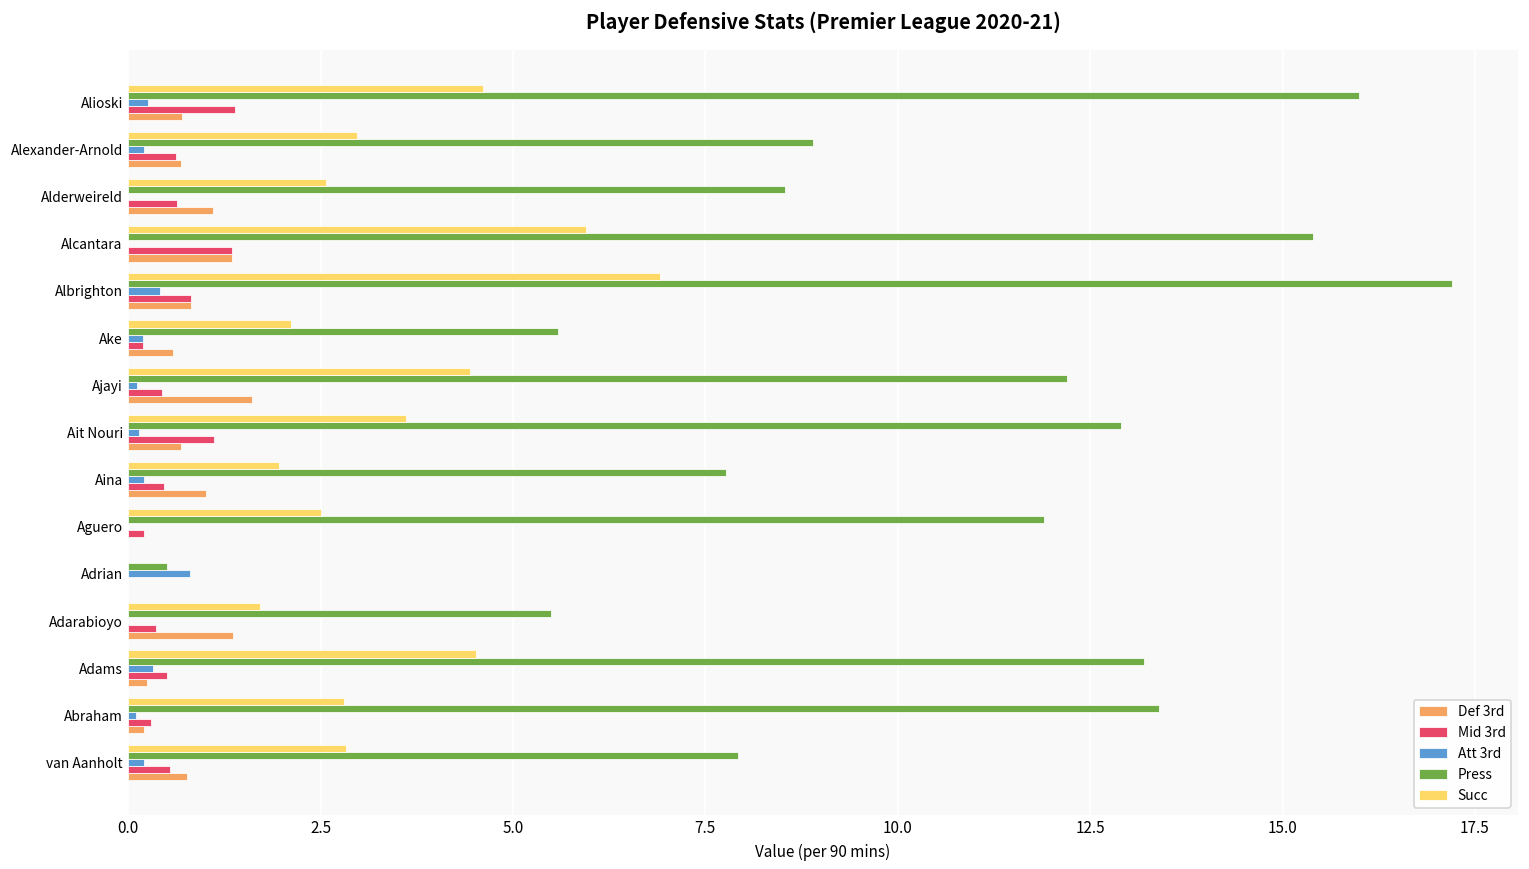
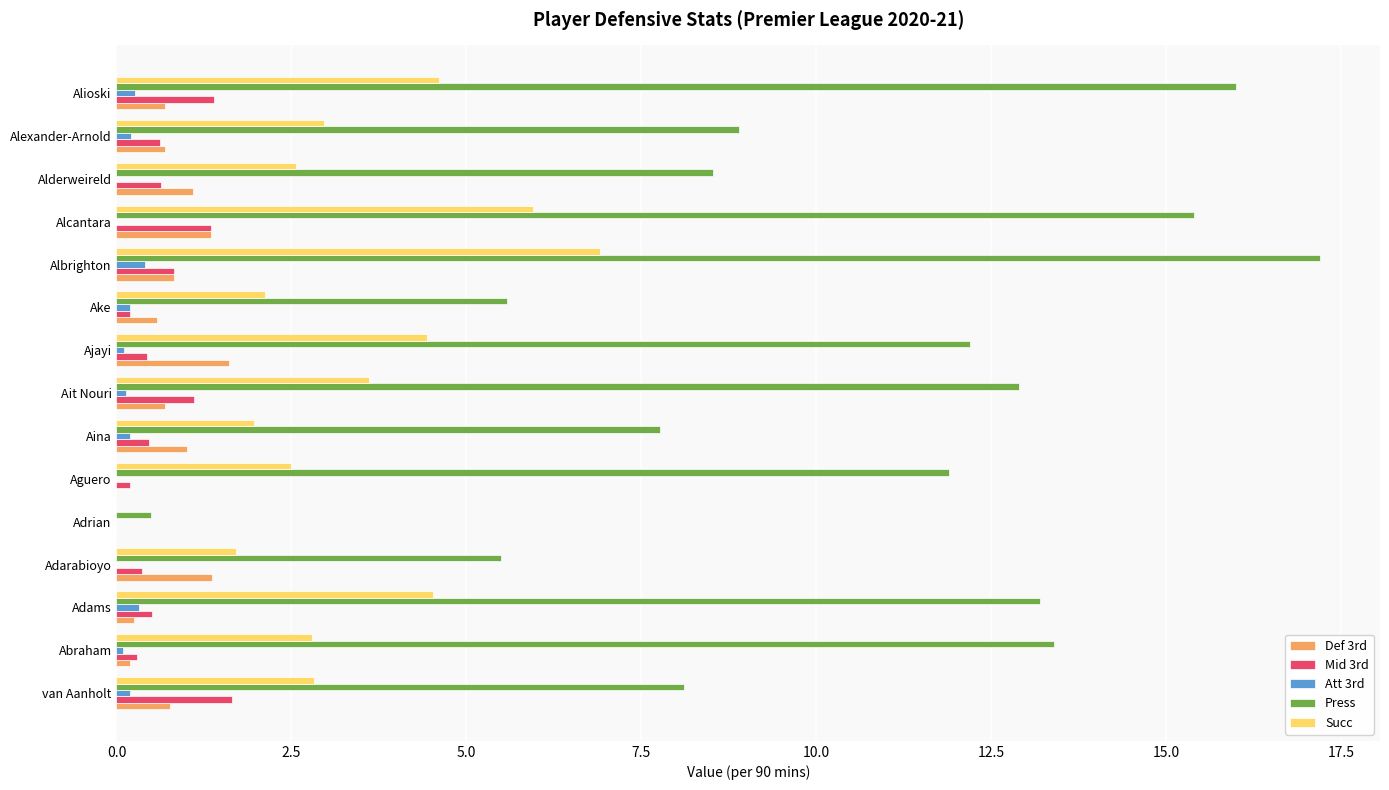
  {
    "Mid 3rd": {
      "Alioski": 1.4,
      "Alexander-Arnold": 0.6,
      "Alderweireld": 0.6,
      "Alcantara": 1.4,
      "Albrighton": 0.8,
      "Ake": 0.2,
      "Ajayi": 0.4,
      "Ait Nouri": 1.1,
      "Aina": 0.5,
      "Aguero": 0.2,
      "Adrian": 0.0,
      "Adarabioyo": 0.4,
      "Adams": 0.5,
      "Abraham": 0.3,
-     "van Aanholt": 0.5
+     "van Aanholt": 1.7
    },
    "Att 3rd": {
      "Alioski": 0.3,
      "Alexander-Arnold": 0.2,
      "Alderweireld": 0.0,
      "Alcantara": 0.0,
      "Albrighton": 0.4,
      "Ake": 0.2,
      "Ajayi": 0.1,
      "Ait Nouri": 0.1,
      "Aina": 0.2,
      "Aguero": 0.0,
-     "Adrian": 0.8,
+     "Adrian": 0.0,
      "Adarabioyo": 0.0,
      "Adams": 0.3,
      "Abraham": 0.1,
      "van Aanholt": 0.2
    },
    "Press": {
      "Alioski": 16.0,
      "Alexander-Arnold": 8.9,
      "Alderweireld": 8.5,
      "Alcantara": 15.4,
      "Albrighton": 17.2,
      "Ake": 5.6,
      "Ajayi": 12.2,
      "Ait Nouri": 12.9,
      "Aina": 7.8,
      "Aguero": 11.9,
      "Adrian": 0.5,
      "Adarabioyo": 5.5,
      "Adams": 13.2,
      "Abraham": 13.4,
-     "van Aanholt": 7.9
+     "van Aanholt": 8.1
    }
  }
